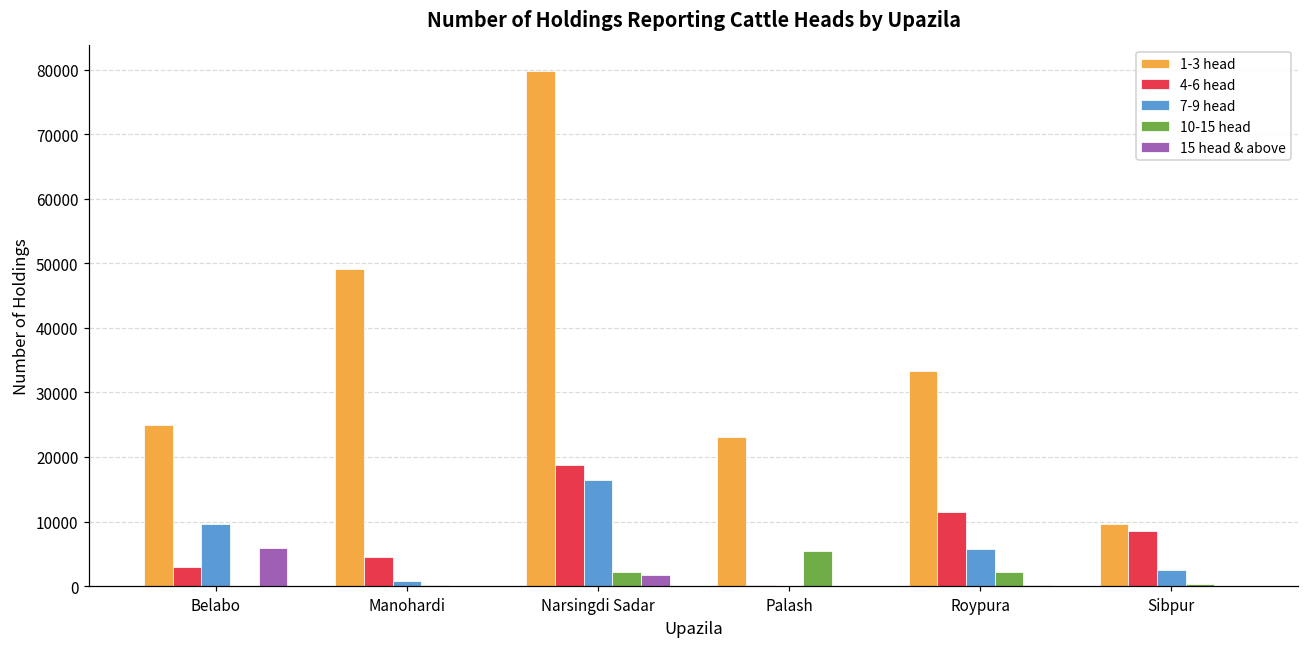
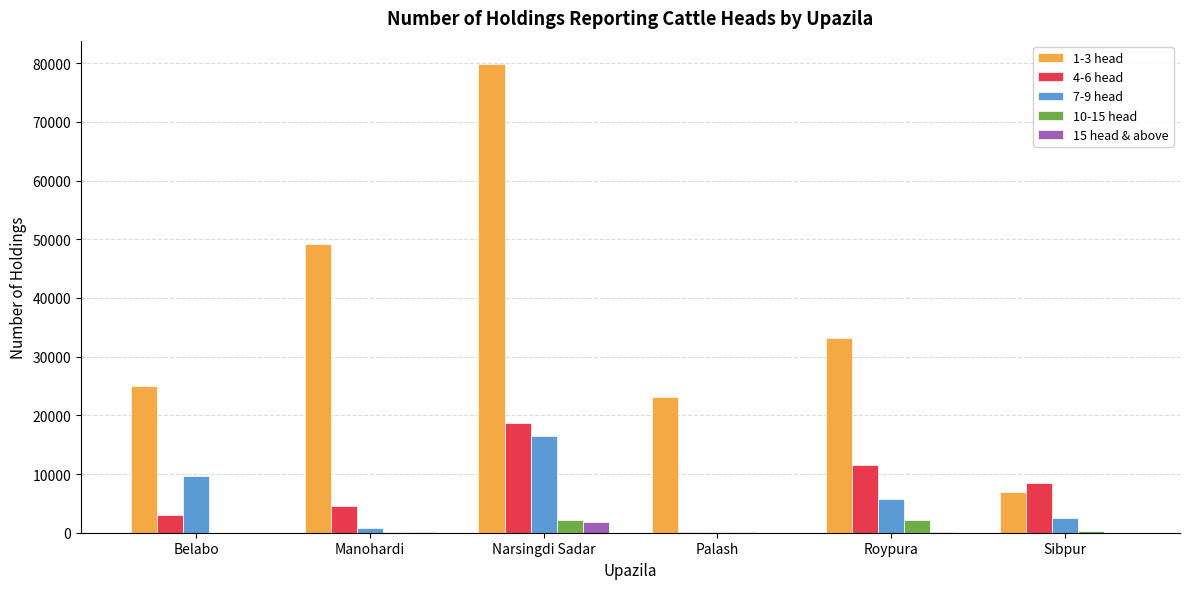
  {
    "1-3 head": {
      "Belabo": 25000,
      "Manohardi": 49000,
      "Narsingdi Sadar": 80000,
      "Palash": 23000,
      "Roypura": 33000,
-     "Sibpur": 10000
+     "Sibpur": 7000
    },
    "4-6 head": {
      "Belabo": 3000,
      "Manohardi": 4000,
      "Narsingdi Sadar": 19000,
      "Roypura": 11000,
      "Sibpur": 9000
    },
    "7-9 head": {
      "Belabo": 10000,
      "Manohardi": 1000,
      "Narsingdi Sadar": 17000,
      "Roypura": 6000,
      "Sibpur": 3000
    },
    "10-15 head": {
      "Belabo": 0,
      "Narsingdi Sadar": 2000,
-     "Palash": 6000,
+     "Palash": 0,
      "Roypura": 2000
    },
    "15 head & above": {
-     "Belabo": 6000,
+     "Belabo": 0,
      "Narsingdi Sadar": 2000
    }
  }
